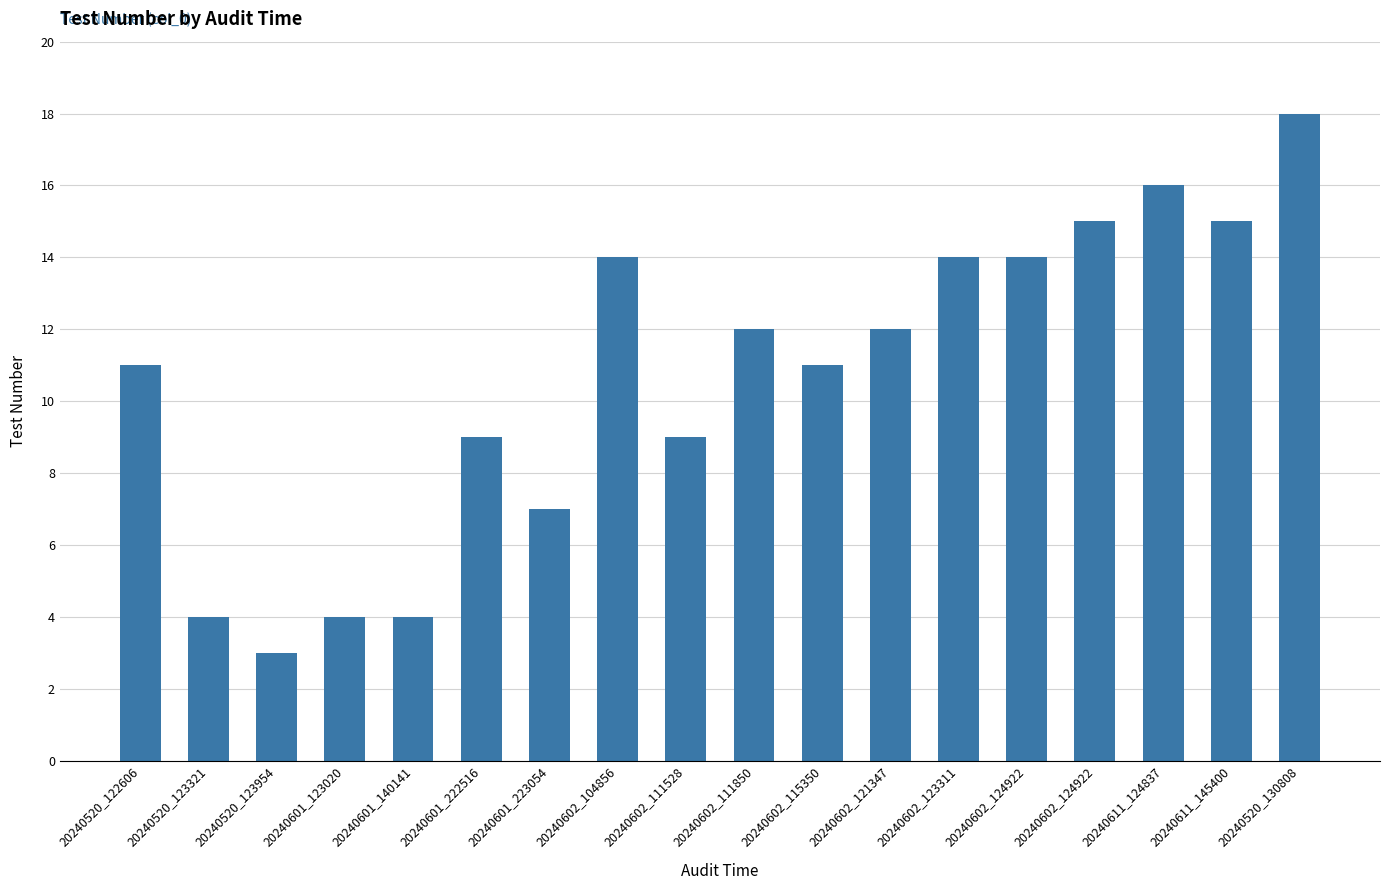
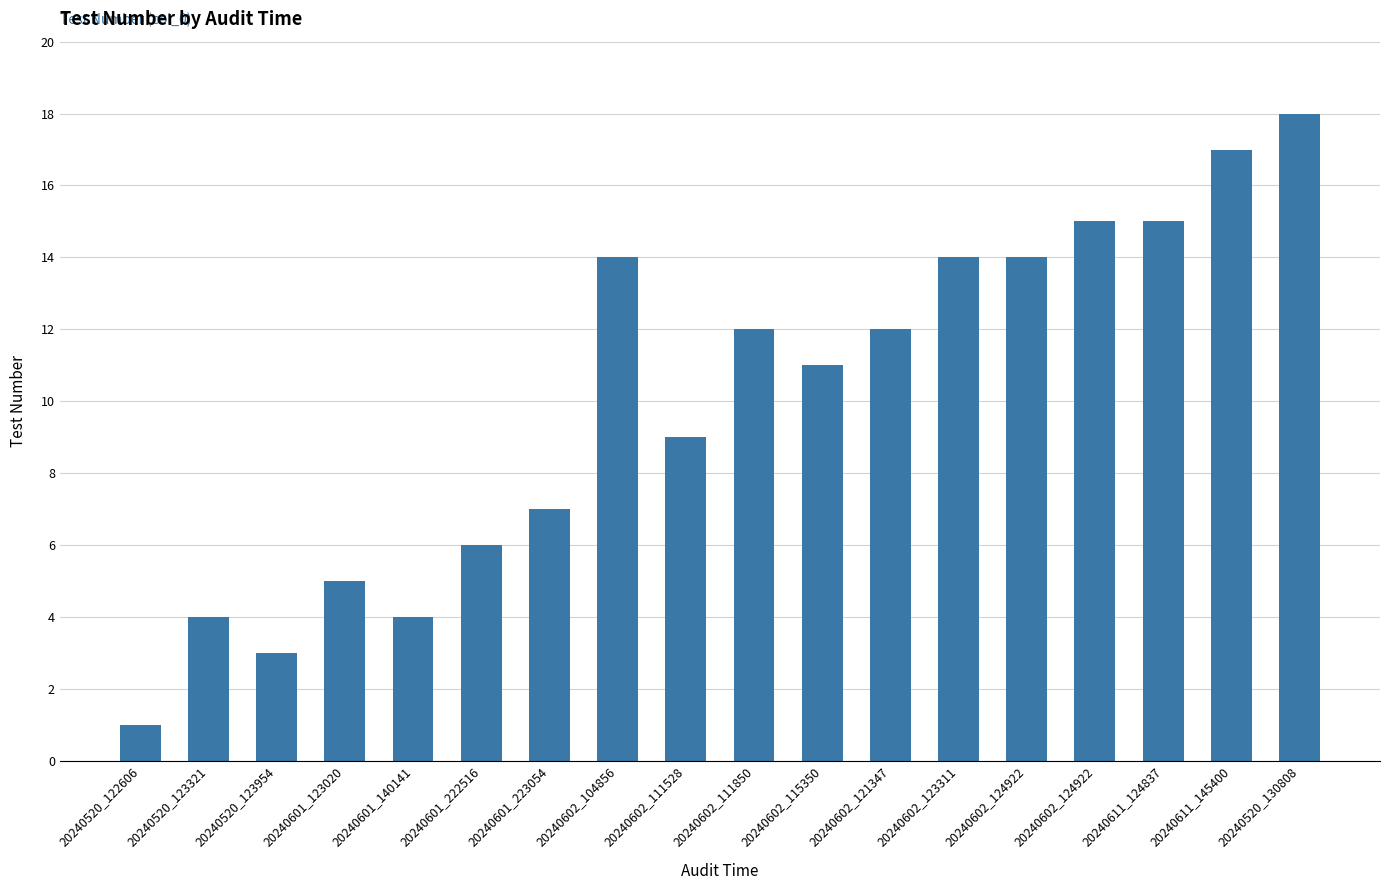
  {
-   "20240520_122606": 11,
+   "20240520_122606": 1,
    "20240520_123321": 4,
    "20240520_123954": 3,
-   "20240601_123020": 4,
+   "20240601_123020": 5,
    "20240601_140141": 4,
-   "20240601_222516": 9,
+   "20240601_222516": 6,
    "20240601_223054": 7,
    "20240602_104856": 14,
    "20240602_111528": 9,
    "20240602_111850": 12,
    "20240602_115350": 11,
    "20240602_121347": 12,
    "20240602_123311": 14,
-   "20240611_124837": 16,
-   "20240611_145400": 15,
+   "20240611_124837": 15,
+   "20240611_145400": 17,
    "20240520_130808": 18
  }
